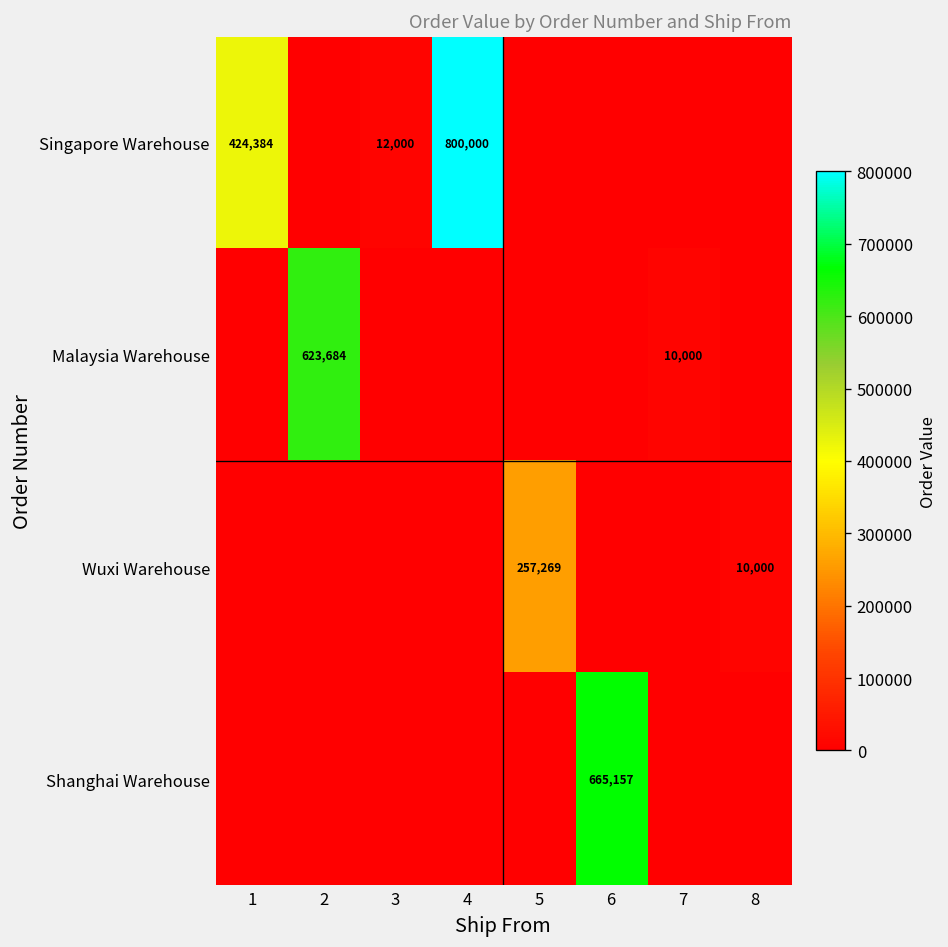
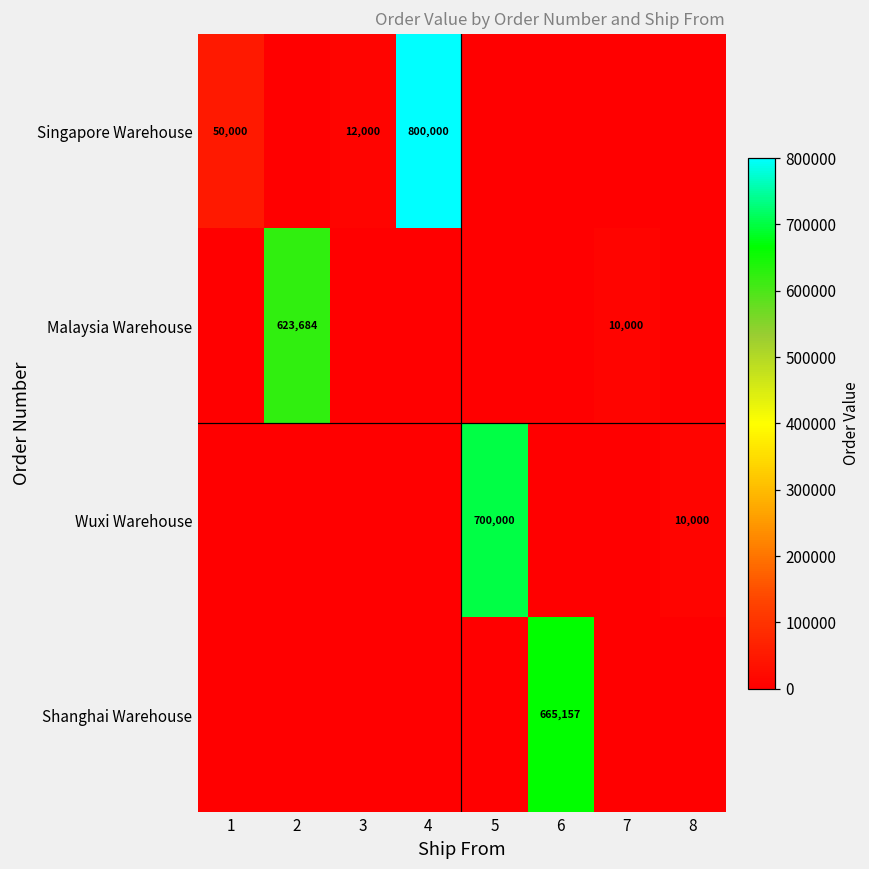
  {
    "Singapore Warehouse": {
-     "1": "424,384",
+     "1": "50,000",
      "3": "12,000",
      "4": "800,000"
    },
    "Malaysia Warehouse": {
      "2": "623,684",
      "7": "10,000"
    },
    "Wuxi Warehouse": {
-     "5": "257,269",
+     "5": "700,000",
      "8": "10,000"
    },
    "Shanghai Warehouse": {
      "6": "665,157"
    }
  }
